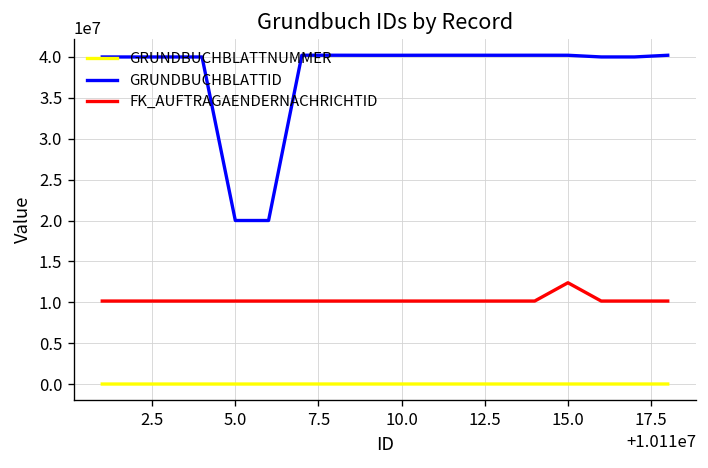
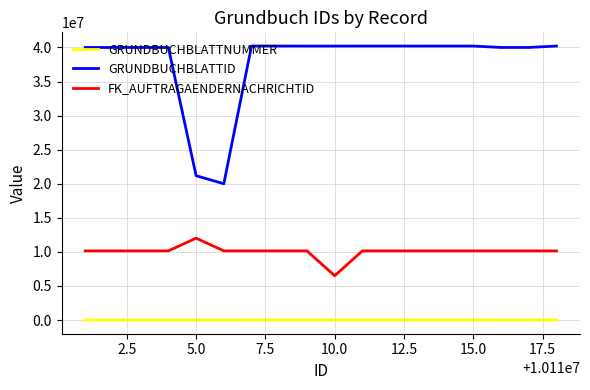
  {
    "GRUNDBUCHBLATTNUMMER": {
      "5.0": 0,
      "10.0": 0,
      "15.0": 0
    },
    "GRUNDBUCHBLATTID": {
-     "5.0": 20000000,
+     "5.0": 21000000,
      "10.0": 40000000,
      "15.0": 40000000
    },
    "FK_AUFTRAGAENDERNACHRICHTID": {
-     "5.0": 10000000,
-     "10.0": 10000000,
-     "15.0": 12000000
+     "5.0": 12000000,
+     "10.0": 7000000,
+     "15.0": 10000000
    }
  }
